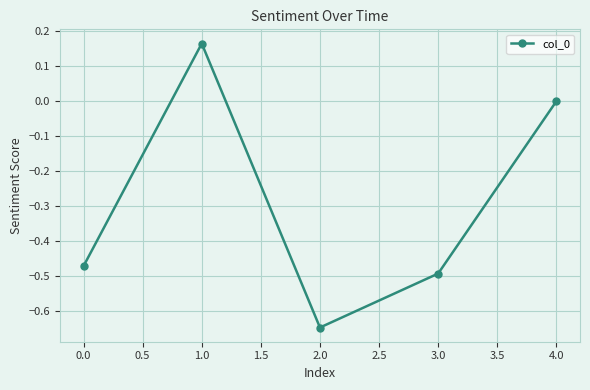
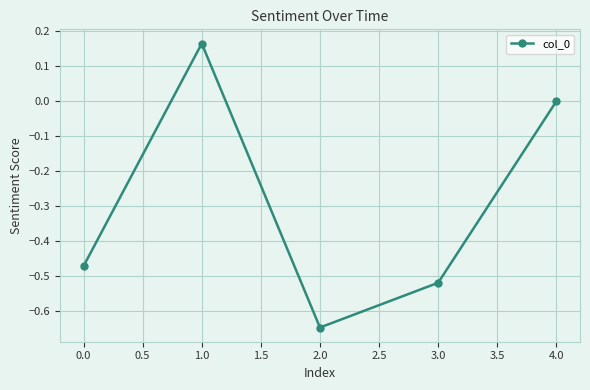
  {
    "0.0": -0.47,
    "1.0": 0.17,
    "2.0": -0.65,
-   "3.0": -0.49,
+   "3.0": -0.52,
    "4.0": 0.00
  }
